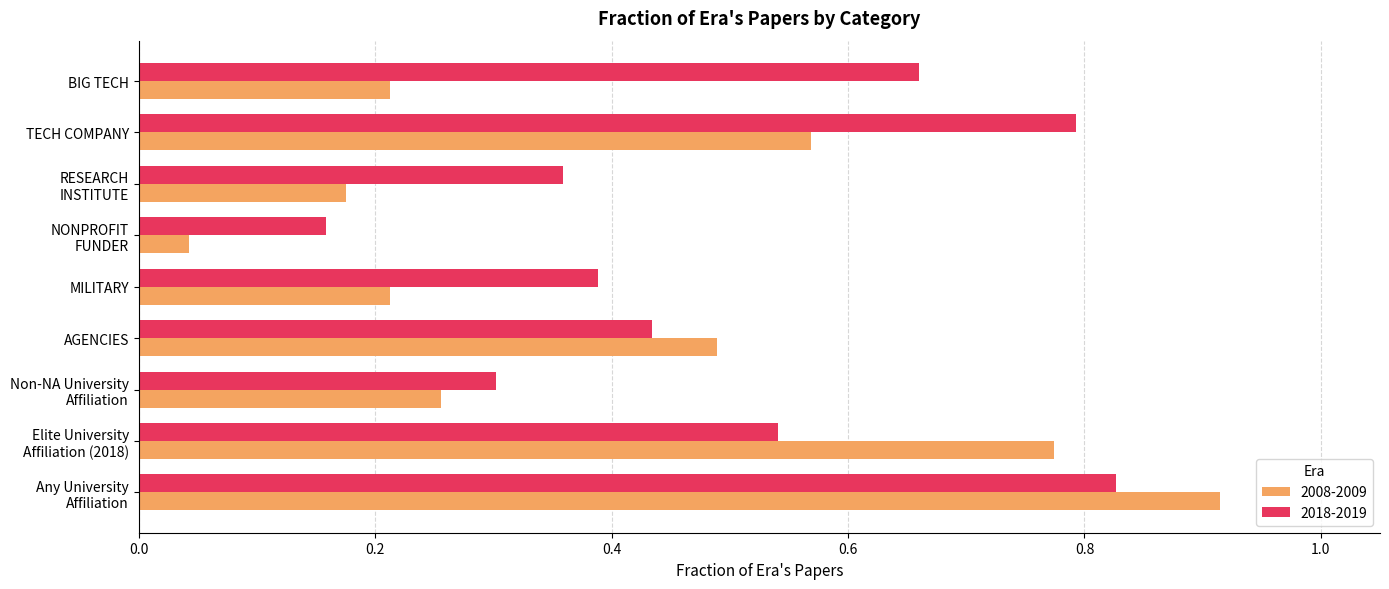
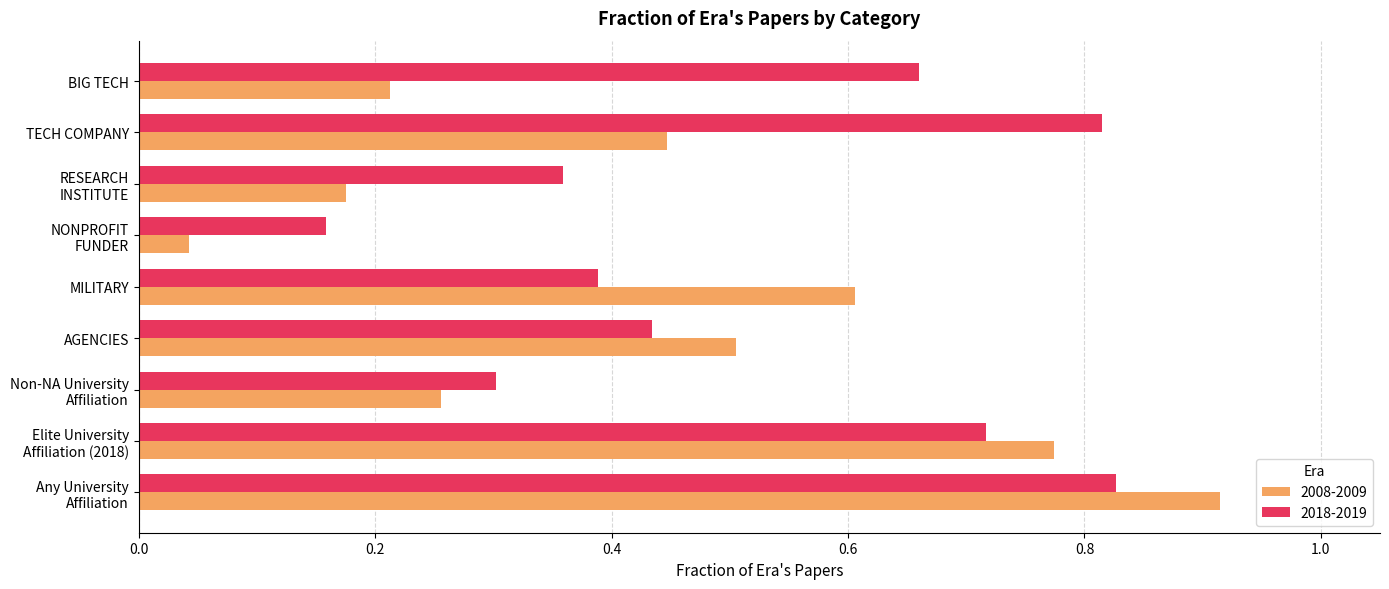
  {
    "2008-2009": {
      "BIG TECH": 0.213,
-     "TECH COMPANY": 0.569,
+     "TECH COMPANY": 0.447,
      "RESEARCH INSTITUTE": 0.175,
      "NONPROFIT FUNDER": 0.043,
-     "MILITARY": 0.213,
-     "AGENCIES": 0.489,
+     "MILITARY": 0.606,
+     "AGENCIES": 0.505,
      "Non-NA University Affiliation": 0.255,
      "Elite University Affiliation (2018)": 0.774,
      "Any University Affiliation": 0.915
    },
    "2018-2019": {
      "BIG TECH": 0.660,
-     "TECH COMPANY": 0.792,
+     "TECH COMPANY": 0.815,
      "RESEARCH INSTITUTE": 0.358,
      "NONPROFIT FUNDER": 0.159,
      "MILITARY": 0.388,
      "AGENCIES": 0.434,
      "Non-NA University Affiliation": 0.302,
-     "Elite University Affiliation (2018)": 0.541,
+     "Elite University Affiliation (2018)": 0.717,
      "Any University Affiliation": 0.826
    }
  }
